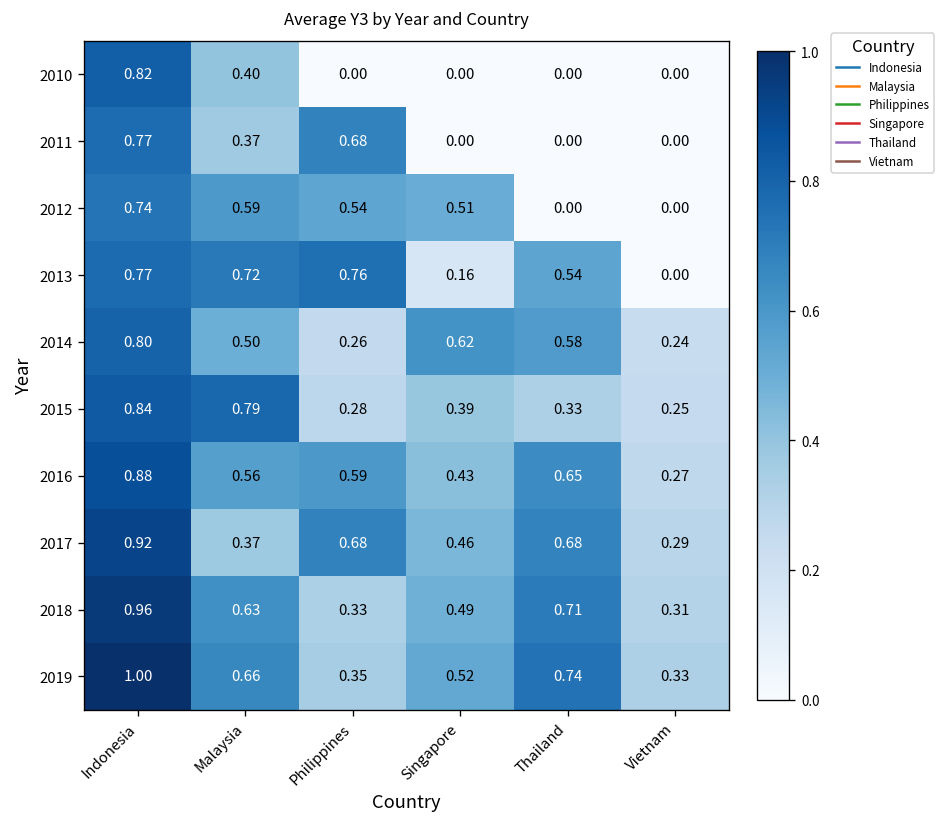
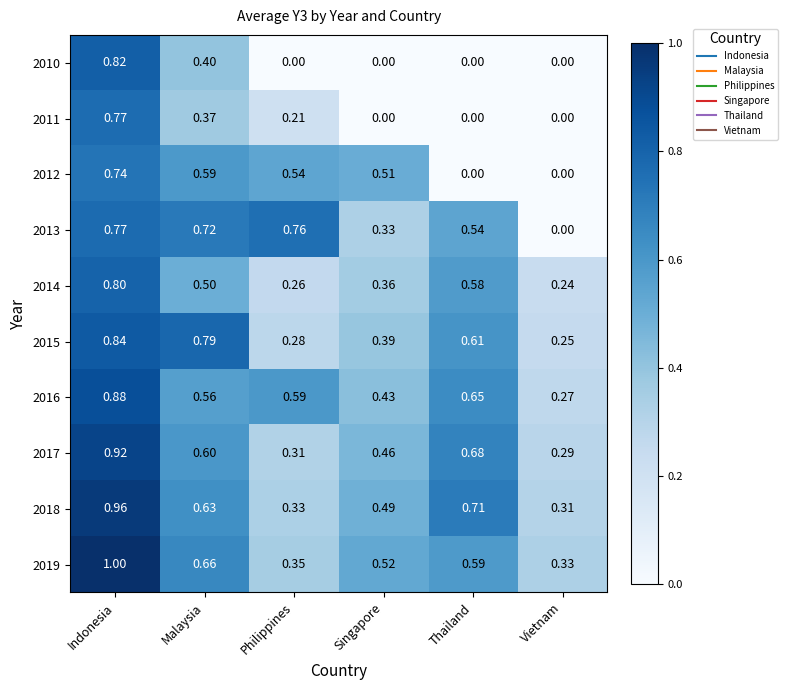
  {
    "2010": {
      "Indonesia": 0.82,
      "Malaysia": 0.40,
      "Philippines": 0.00,
      "Singapore": 0.00,
      "Thailand": 0.00,
      "Vietnam": 0.00
    },
    "2011": {
      "Indonesia": 0.77,
      "Malaysia": 0.37,
-     "Philippines": 0.68,
+     "Philippines": 0.21,
      "Singapore": 0.00,
      "Thailand": 0.00,
      "Vietnam": 0.00
    },
    "2012": {
      "Indonesia": 0.74,
      "Malaysia": 0.59,
      "Philippines": 0.54,
      "Singapore": 0.51,
      "Thailand": 0.00,
      "Vietnam": 0.00
    },
    "2013": {
      "Indonesia": 0.77,
      "Malaysia": 0.72,
      "Philippines": 0.76,
-     "Singapore": 0.16,
+     "Singapore": 0.33,
      "Thailand": 0.54,
      "Vietnam": 0.00
    },
    "2014": {
      "Indonesia": 0.80,
      "Malaysia": 0.50,
      "Philippines": 0.26,
-     "Singapore": 0.62,
+     "Singapore": 0.36,
      "Thailand": 0.58,
      "Vietnam": 0.24
    },
    "2015": {
      "Indonesia": 0.84,
      "Malaysia": 0.79,
      "Philippines": 0.28,
      "Singapore": 0.39,
-     "Thailand": 0.33,
+     "Thailand": 0.61,
      "Vietnam": 0.25
    },
    "2016": {
      "Indonesia": 0.88,
      "Malaysia": 0.56,
      "Philippines": 0.59,
      "Singapore": 0.43,
      "Thailand": 0.65,
      "Vietnam": 0.27
    },
    "2017": {
      "Indonesia": 0.92,
-     "Malaysia": 0.37,
-     "Philippines": 0.68,
+     "Malaysia": 0.60,
+     "Philippines": 0.31,
      "Singapore": 0.46,
      "Thailand": 0.68,
      "Vietnam": 0.29
    },
    "2018": {
      "Indonesia": 0.96,
      "Malaysia": 0.63,
      "Philippines": 0.33,
      "Singapore": 0.49,
      "Thailand": 0.71,
      "Vietnam": 0.31
    },
    "2019": {
      "Indonesia": 1.00,
      "Malaysia": 0.66,
      "Philippines": 0.35,
      "Singapore": 0.52,
-     "Thailand": 0.74,
+     "Thailand": 0.59,
      "Vietnam": 0.33
    }
  }
